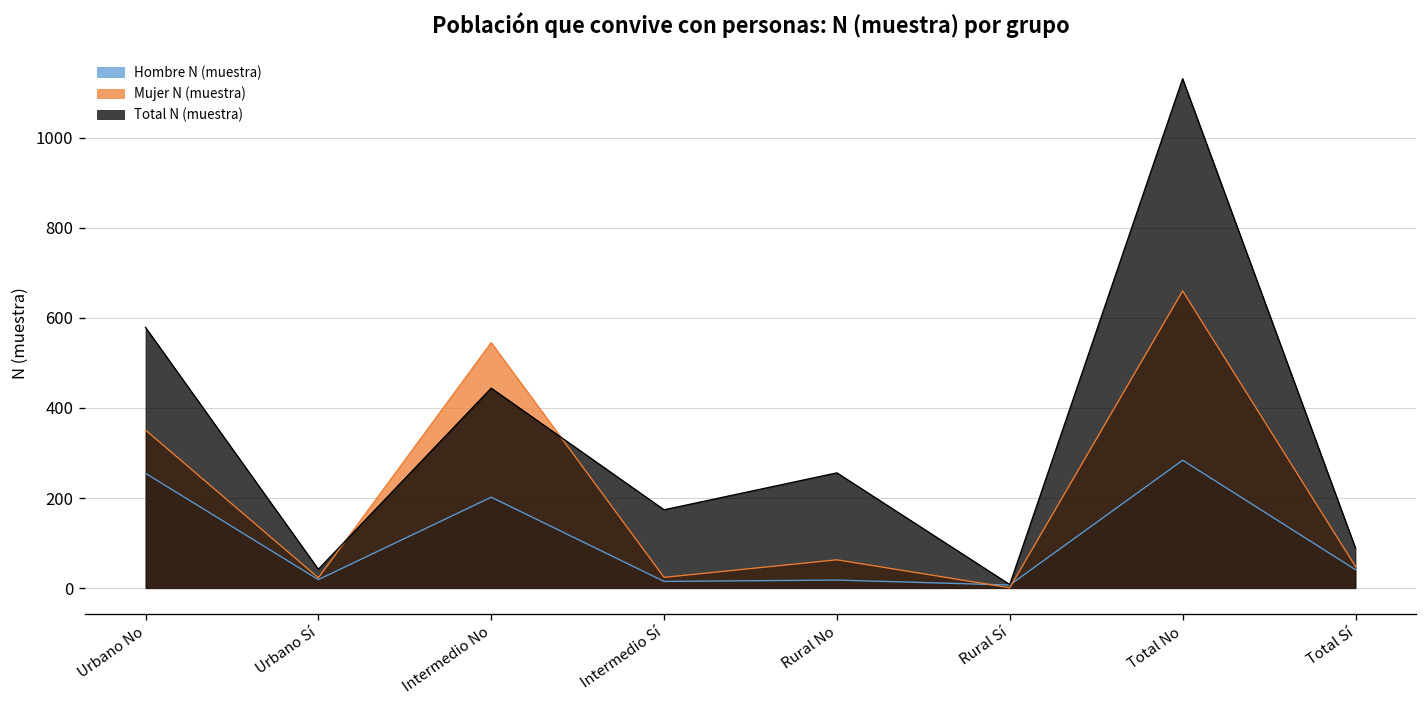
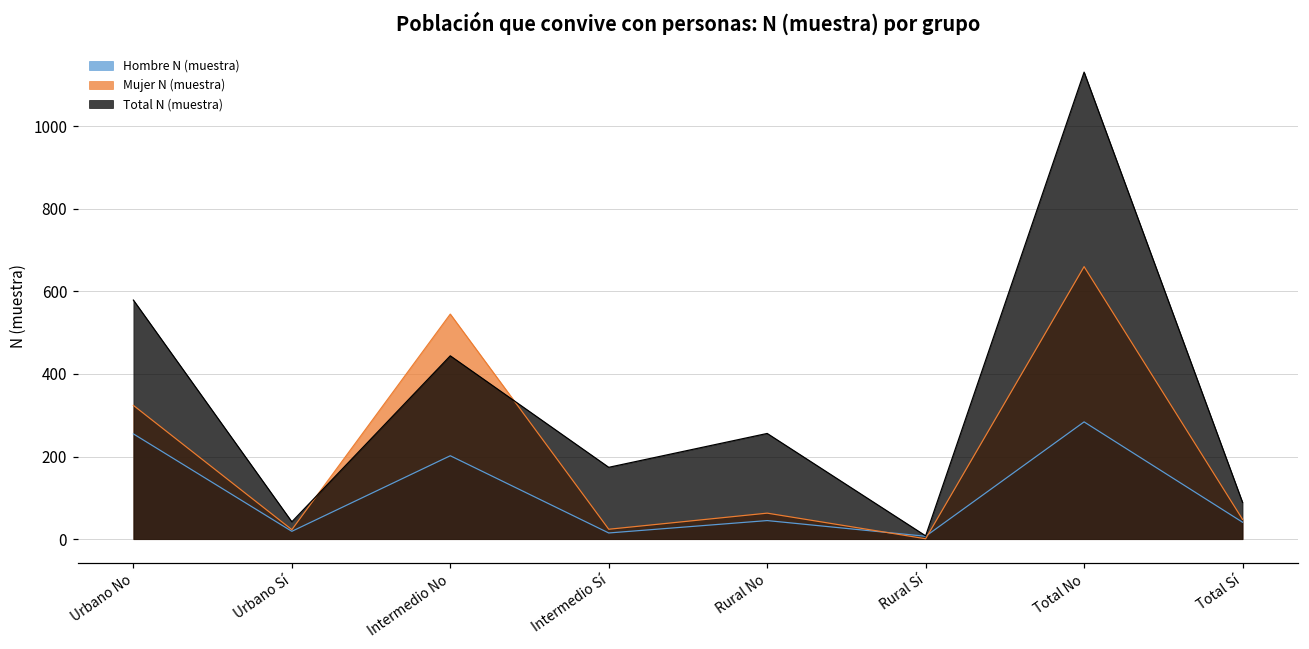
  {
    "Hombre N (muestra)": {
      "Urbano No": 260,
      "Intermedio No": 200,
      "Intermedio Sí": 20,
-     "Rural No": 20,
+     "Rural No": 50,
      "Total No": 280,
      "Total Sí": 40
    },
    "Mujer N (muestra)": {
-     "Urbano No": 350,
+     "Urbano No": 320,
      "Intermedio No": 550,
      "Intermedio Sí": 20,
      "Rural No": 60,
      "Total No": 660,
      "Total Sí": 50
    },
    "Total N (muestra)": {
      "Urbano No": 580,
      "Urbano Sí": 40,
      "Intermedio No": 440,
      "Intermedio Sí": 170,
      "Rural No": 260,
      "Total No": 1130,
      "Total Sí": 90
    }
  }
